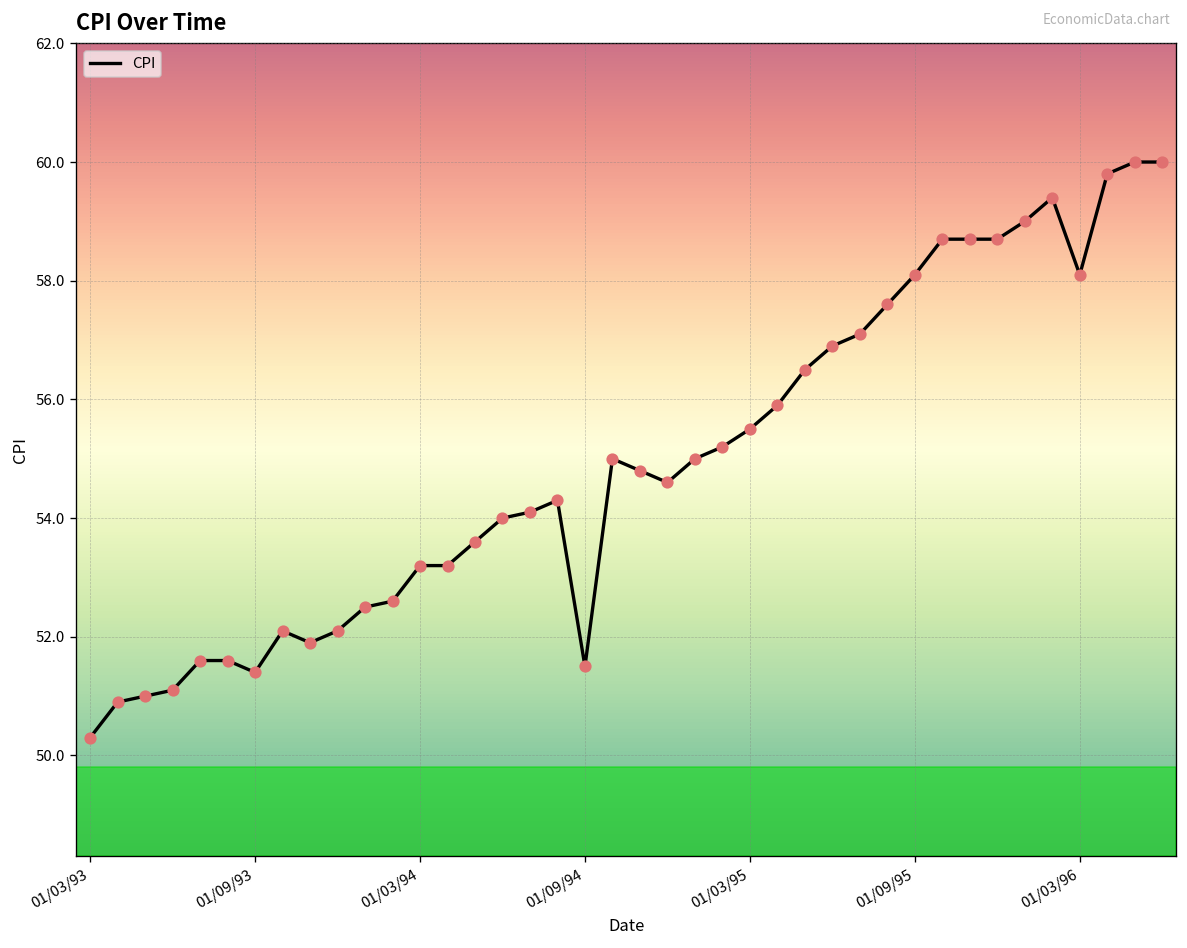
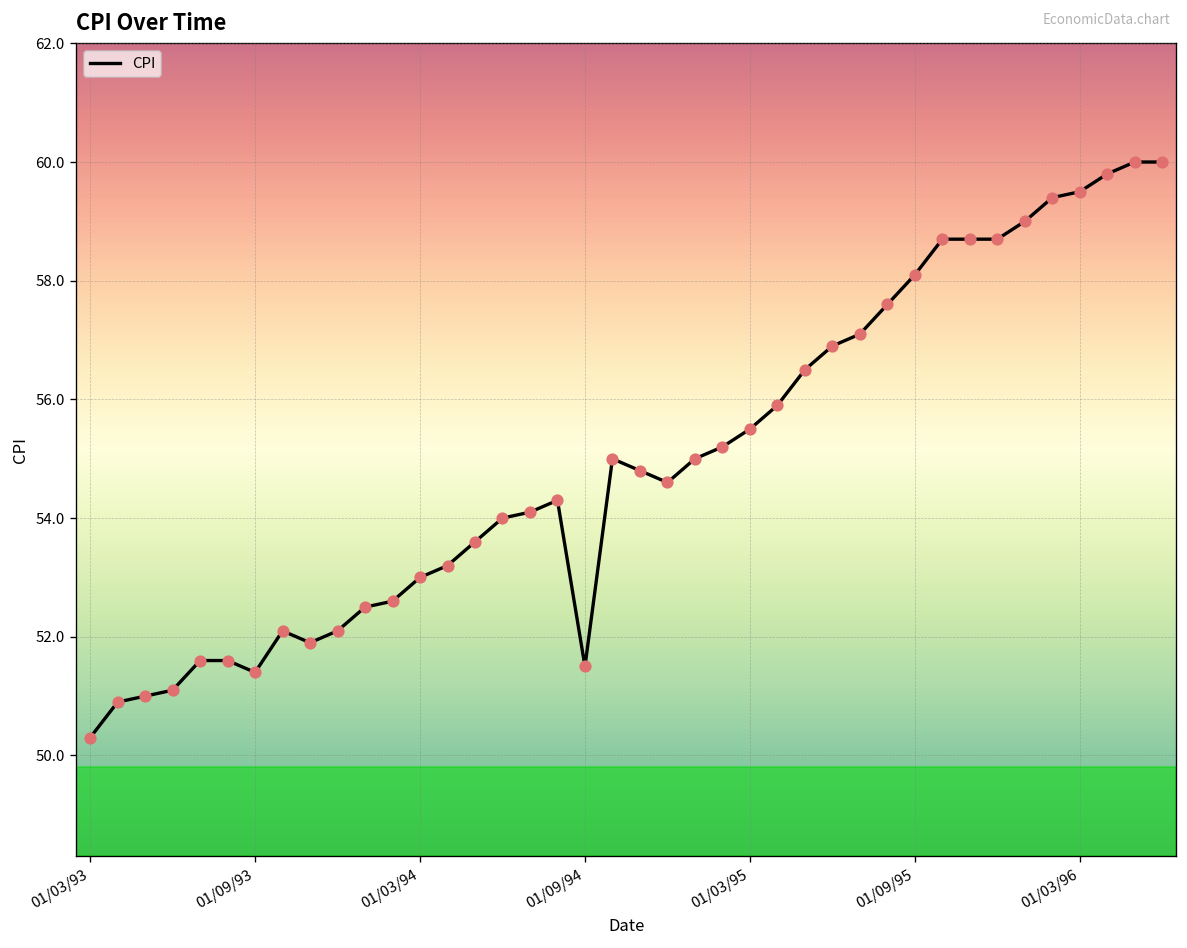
  {
    "01/03/93": 50.3,
    "01/09/93": 51.4,
-   "01/03/94": 53.2,
+   "01/03/94": 53.0,
    "01/09/94": 51.5,
    "01/03/95": 55.5,
    "01/09/95": 58.1,
-   "01/03/96": 58.1
+   "01/03/96": 59.5
  }
